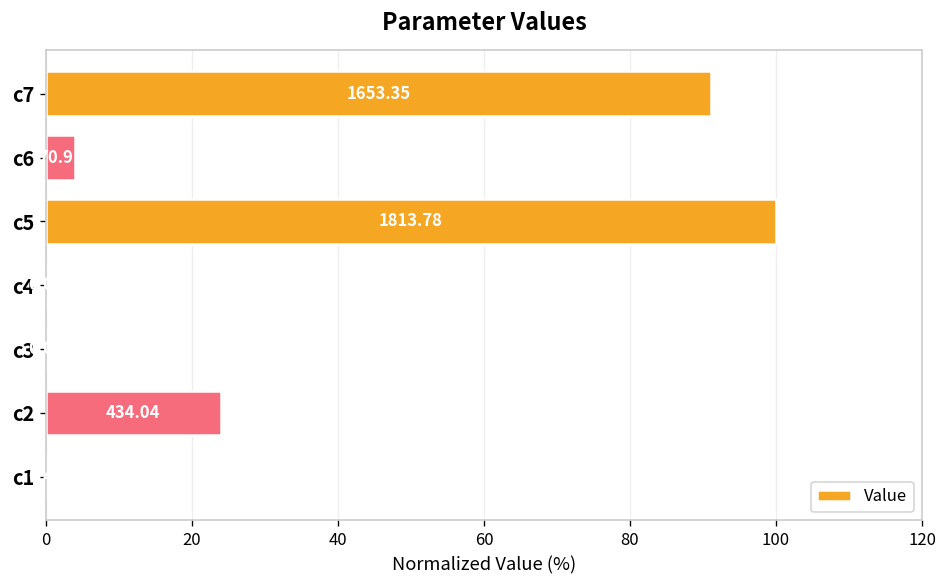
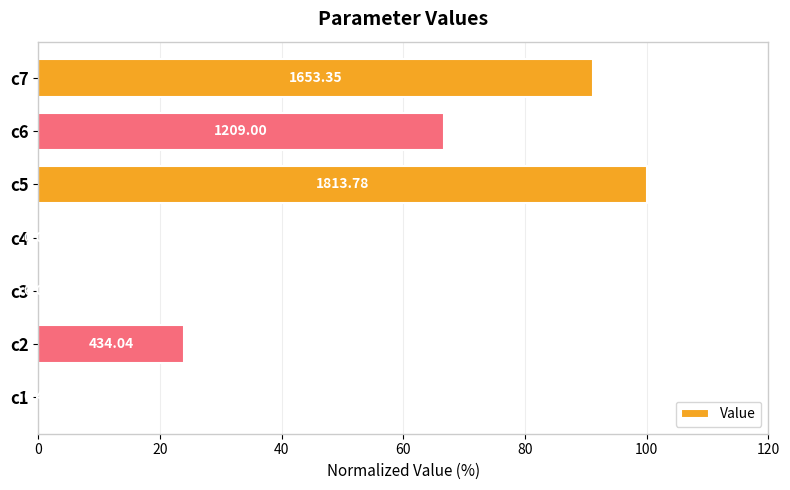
  {
-   "c6": 70.91
+   "c6": 1209.00
  }
